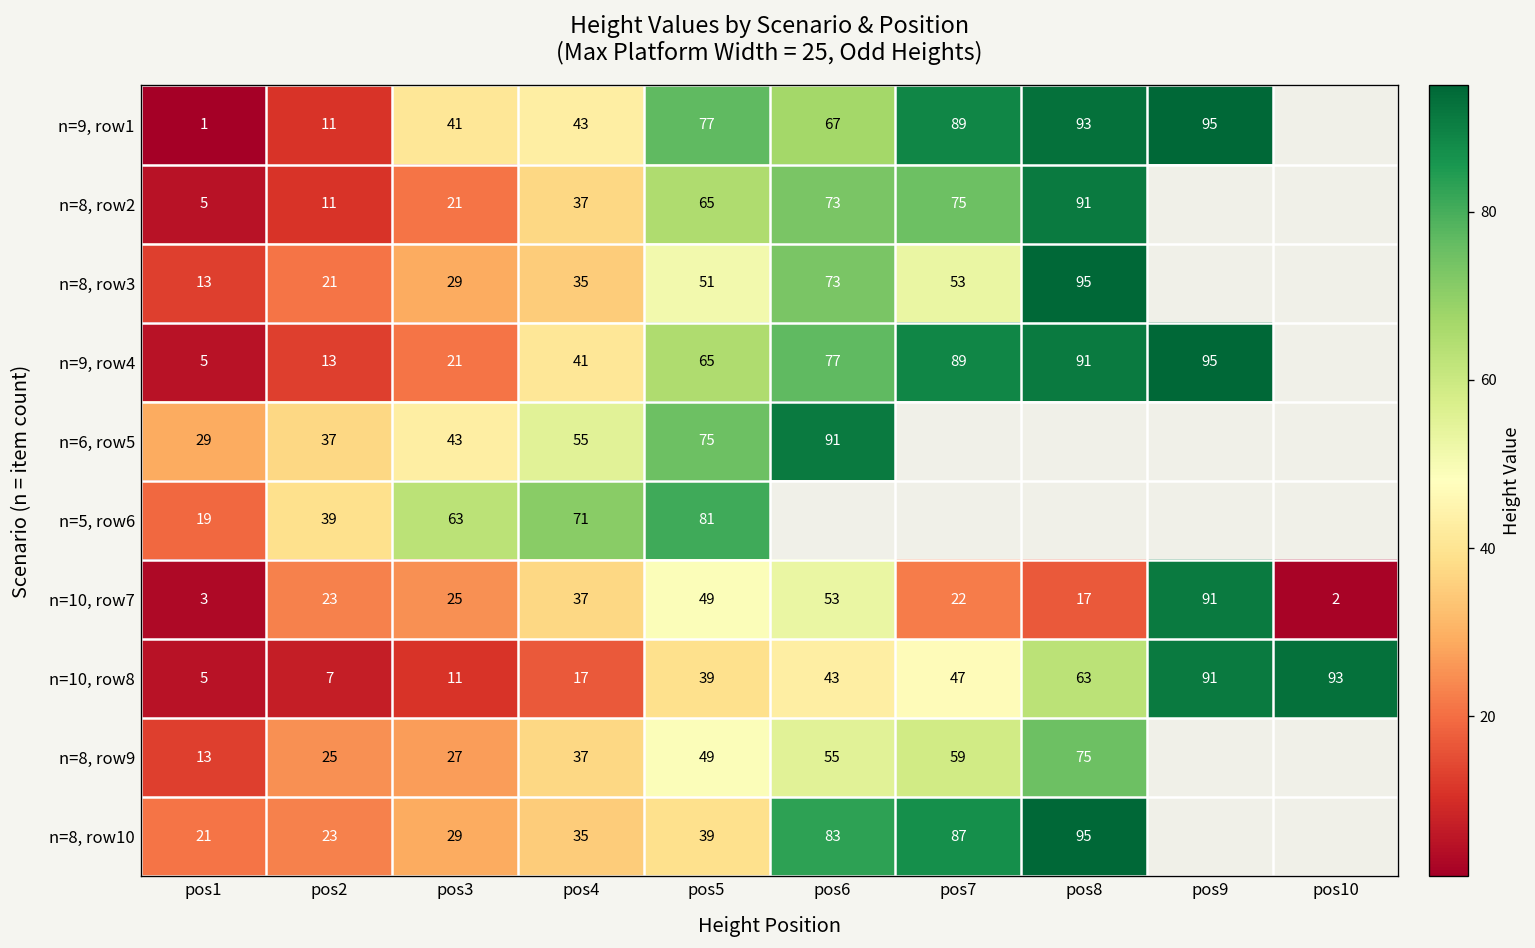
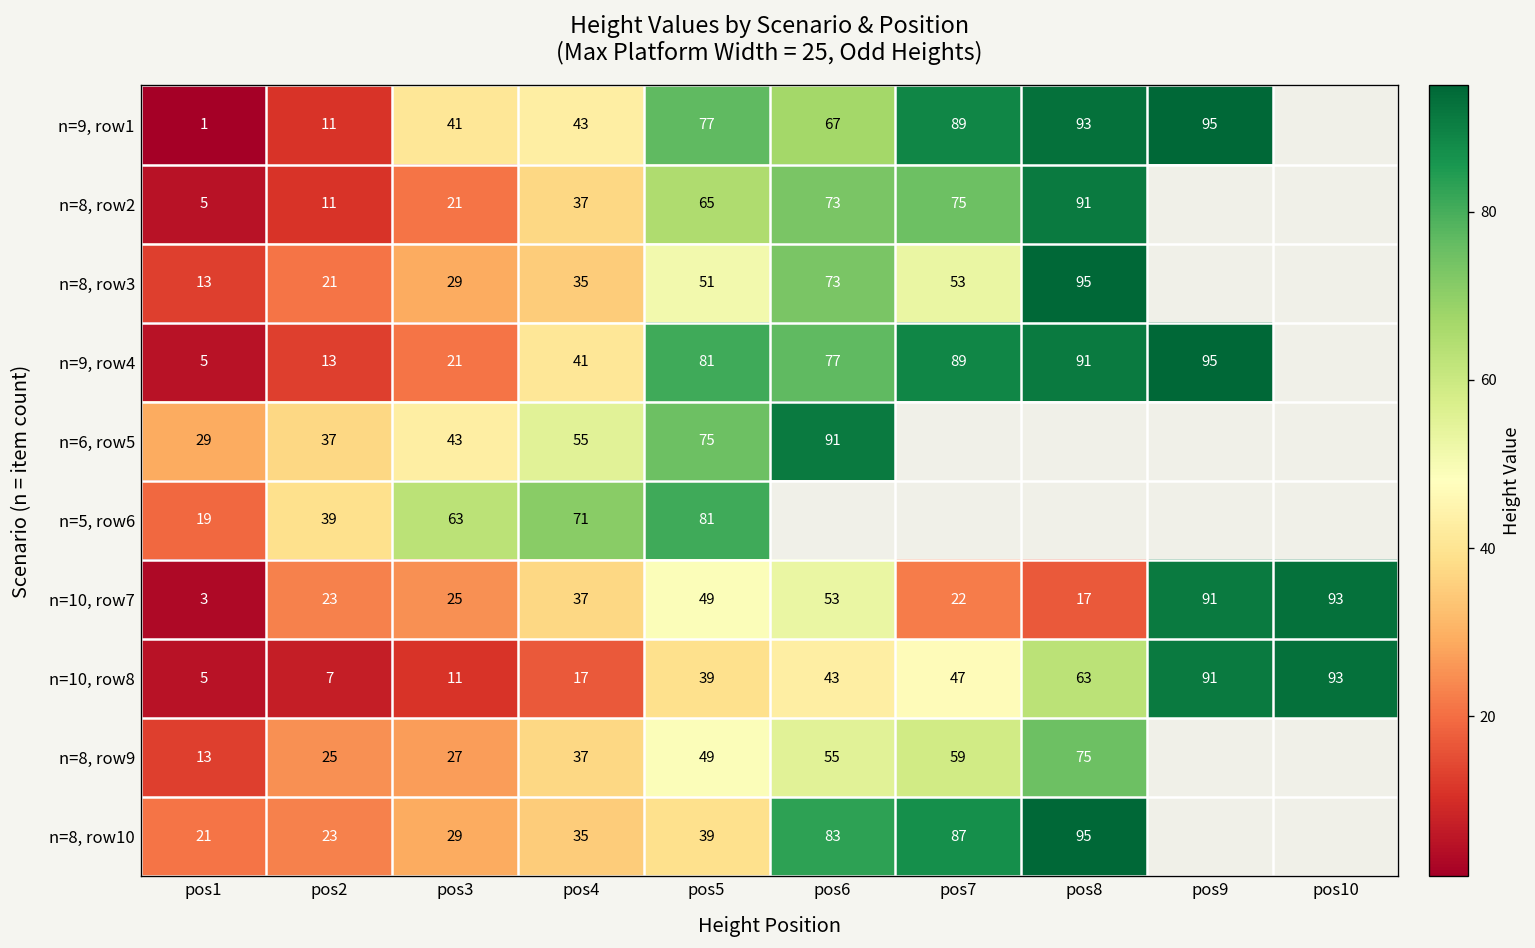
  {
    "n=9, row1": {
      "pos1": 1,
      "pos2": 11,
      "pos3": 41,
      "pos4": 43,
      "pos5": 77,
      "pos6": 67,
      "pos7": 89,
      "pos8": 93,
      "pos9": 95
    },
    "n=8, row2": {
      "pos1": 5,
      "pos2": 11,
      "pos3": 21,
      "pos4": 37,
      "pos5": 65,
      "pos6": 73,
      "pos7": 75,
      "pos8": 91
    },
    "n=8, row3": {
      "pos1": 13,
      "pos2": 21,
      "pos3": 29,
      "pos4": 35,
      "pos5": 51,
      "pos6": 73,
      "pos7": 53,
      "pos8": 95
    },
    "n=9, row4": {
      "pos1": 5,
      "pos2": 13,
      "pos3": 21,
      "pos4": 41,
-     "pos5": 65,
+     "pos5": 81,
      "pos6": 77,
      "pos7": 89,
      "pos8": 91,
      "pos9": 95
    },
    "n=6, row5": {
      "pos1": 29,
      "pos2": 37,
      "pos3": 43,
      "pos4": 55,
      "pos5": 75,
      "pos6": 91
    },
    "n=5, row6": {
      "pos1": 19,
      "pos2": 39,
      "pos3": 63,
      "pos4": 71,
      "pos5": 81
    },
    "n=10, row7": {
      "pos1": 3,
      "pos2": 23,
      "pos3": 25,
      "pos4": 37,
      "pos5": 49,
      "pos6": 53,
      "pos7": 22,
      "pos8": 17,
      "pos9": 91,
-     "pos10": 2
+     "pos10": 93
    },
    "n=10, row8": {
      "pos1": 5,
      "pos2": 7,
      "pos3": 11,
      "pos4": 17,
      "pos5": 39,
      "pos6": 43,
      "pos7": 47,
      "pos8": 63,
      "pos9": 91,
      "pos10": 93
    },
    "n=8, row9": {
      "pos1": 13,
      "pos2": 25,
      "pos3": 27,
      "pos4": 37,
      "pos5": 49,
      "pos6": 55,
      "pos7": 59,
      "pos8": 75
    },
    "n=8, row10": {
      "pos1": 21,
      "pos2": 23,
      "pos3": 29,
      "pos4": 35,
      "pos5": 39,
      "pos6": 83,
      "pos7": 87,
      "pos8": 95
    }
  }
